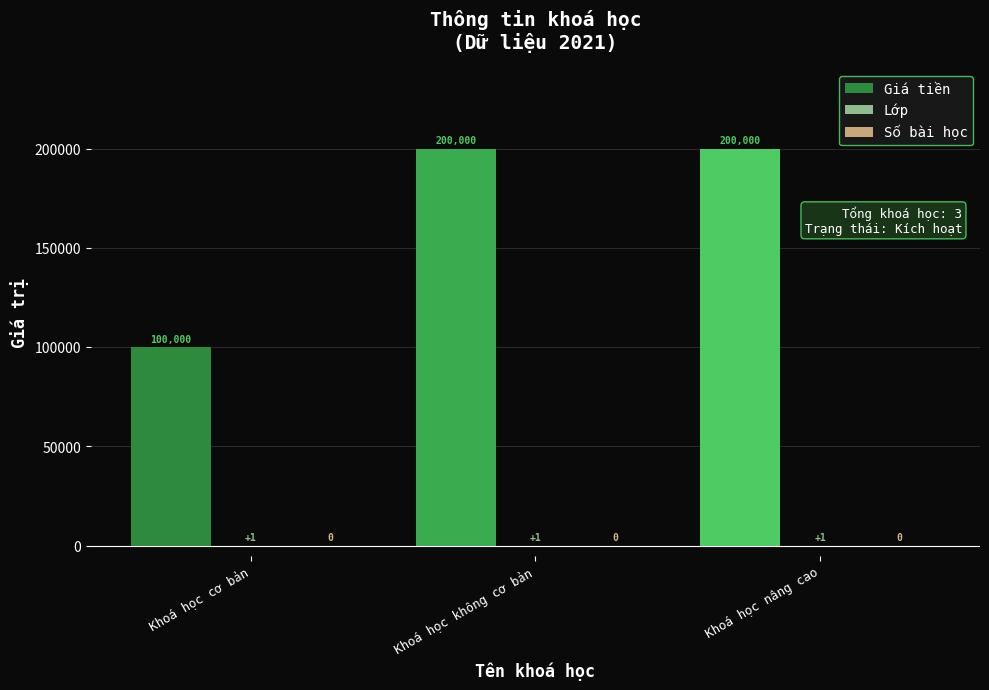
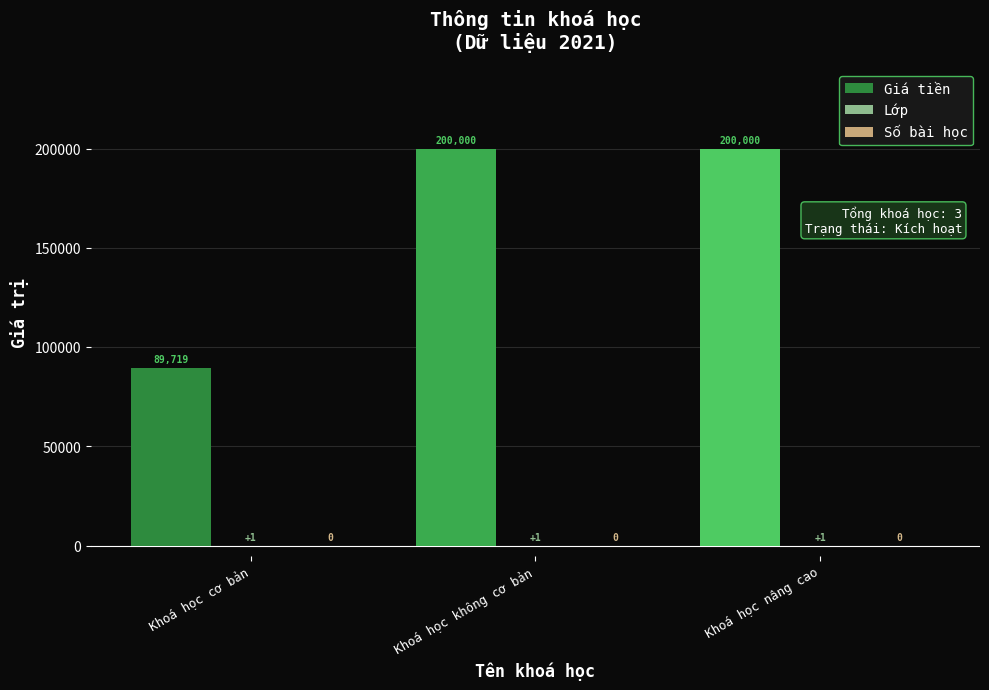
  {
    "Giá tiền": {
-     "Khoá học cơ bản": "100,000",
+     "Khoá học cơ bản": "89,719",
      "Khoá học không cơ bản": "200,000",
      "Khoá học nâng cao": "200,000"
    },
    "Lớp": {
      "Khoá học cơ bản": "+1",
      "Khoá học không cơ bản": "+1",
      "Khoá học nâng cao": "+1"
    },
    "Số bài học": {
      "Khoá học cơ bản": "0",
      "Khoá học không cơ bản": "0",
      "Khoá học nâng cao": "0"
    }
  }
